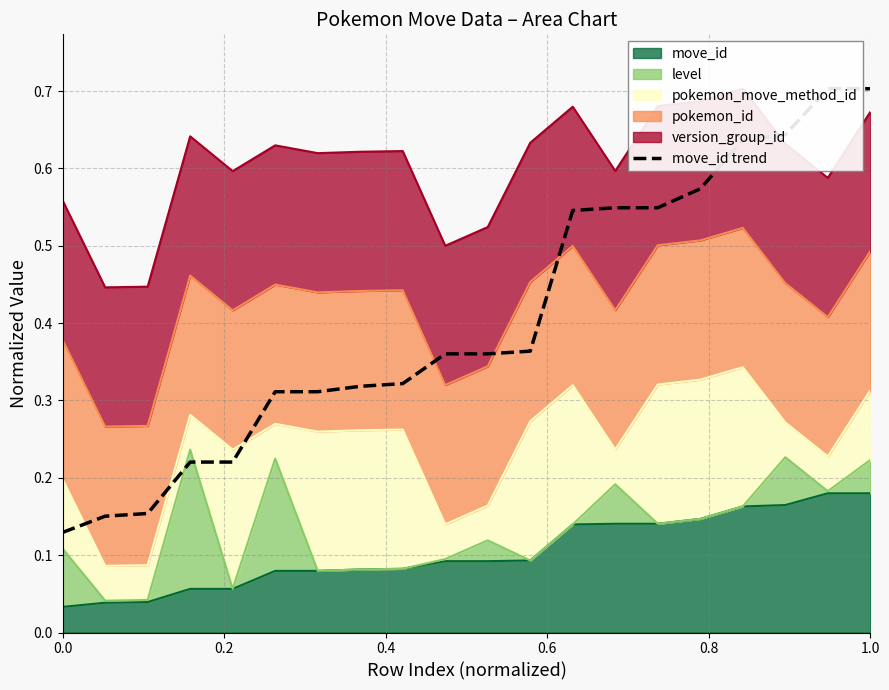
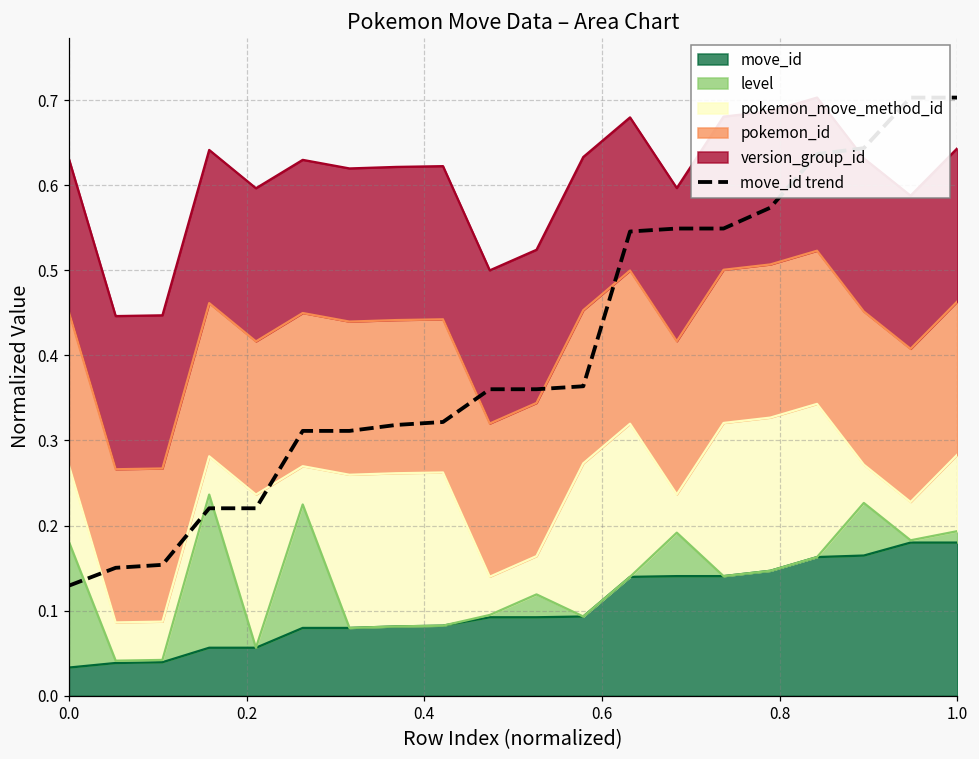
  {
    "move_id": {
      "0.0": 0.03,
      "1.0": 0.18
    },
    "level": {
-     "0.0": 0.08,
-     "1.0": 0.04
+     "0.0": 0.15,
+     "1.0": 0.01
    },
    "pokemon_move_method_id": {
      "0.0": 0.09,
      "1.0": 0.09
    },
    "pokemon_id": {
      "0.0": 0.18,
      "1.0": 0.18
    },
    "version_group_id": {
      "0.0": 0.18,
      "1.0": 0.18
    },
    "move_id trend": {
      "0.0": 0.13,
      "1.0": 0.70
    }
  }
